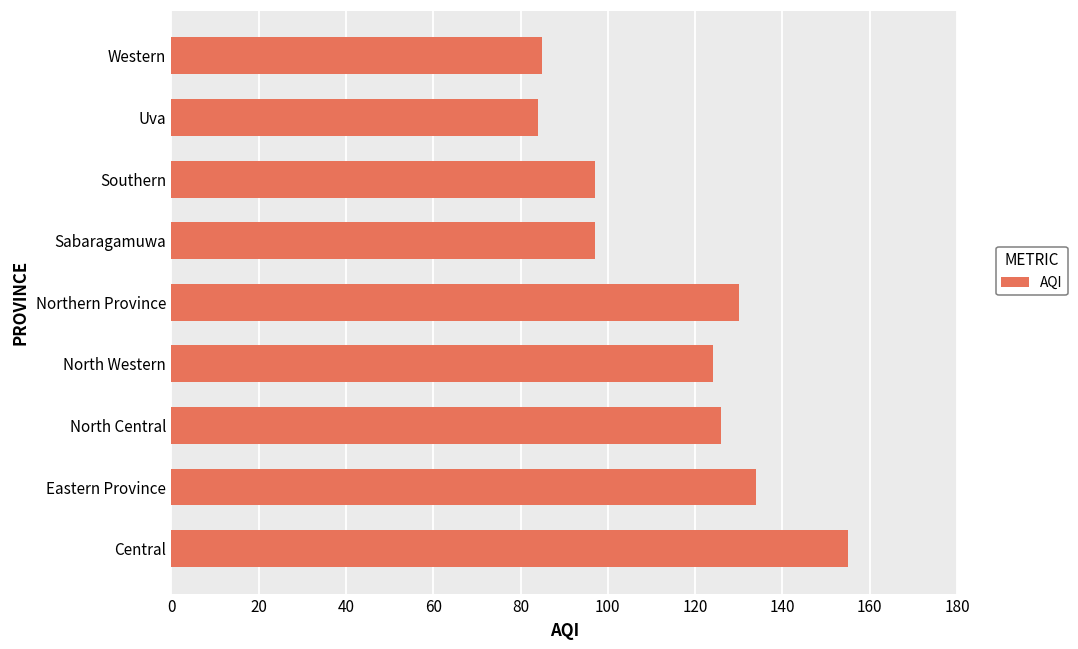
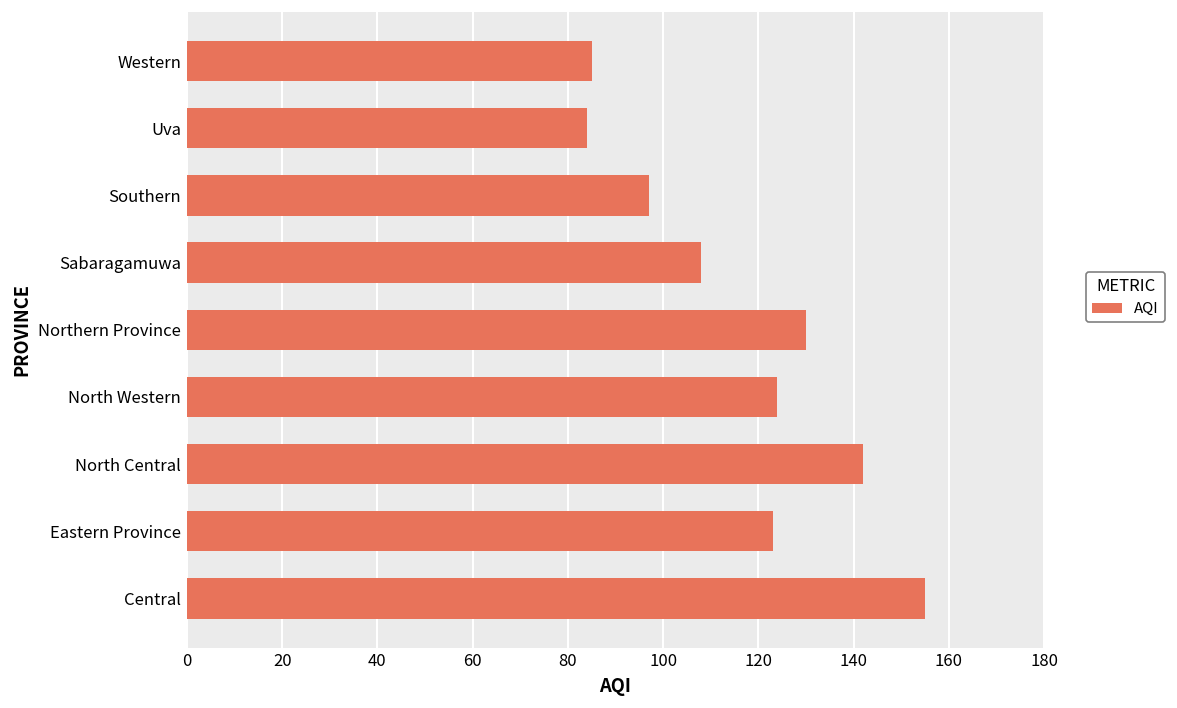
  {
    "Western": 85,
    "Uva": 84,
    "Southern": 97,
-   "Sabaragamuwa": 97,
+   "Sabaragamuwa": 108,
    "Northern Province": 130,
    "North Western": 124,
-   "North Central": 126,
-   "Eastern Province": 134,
+   "North Central": 142,
+   "Eastern Province": 123,
    "Central": 155
  }
